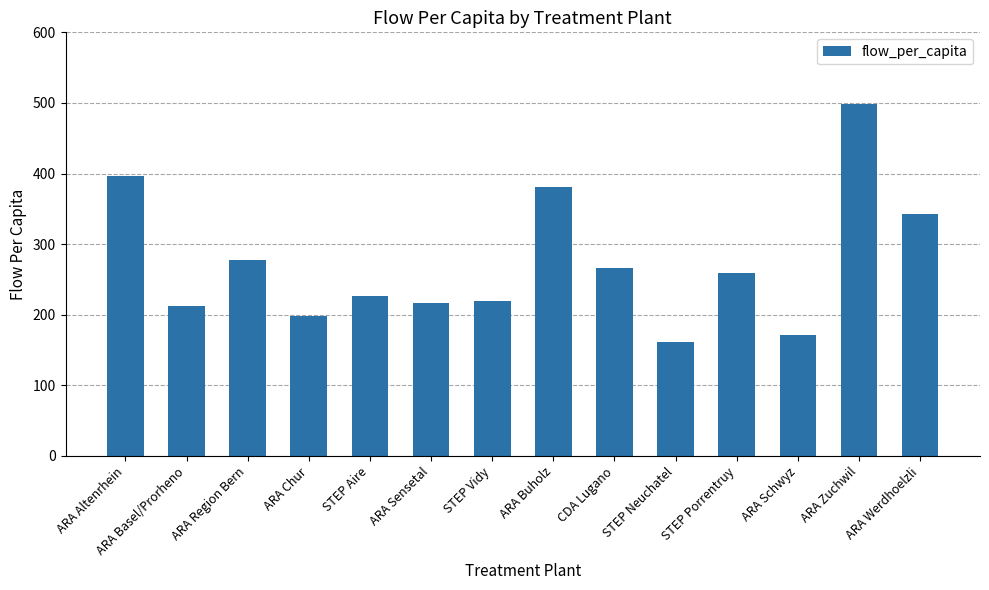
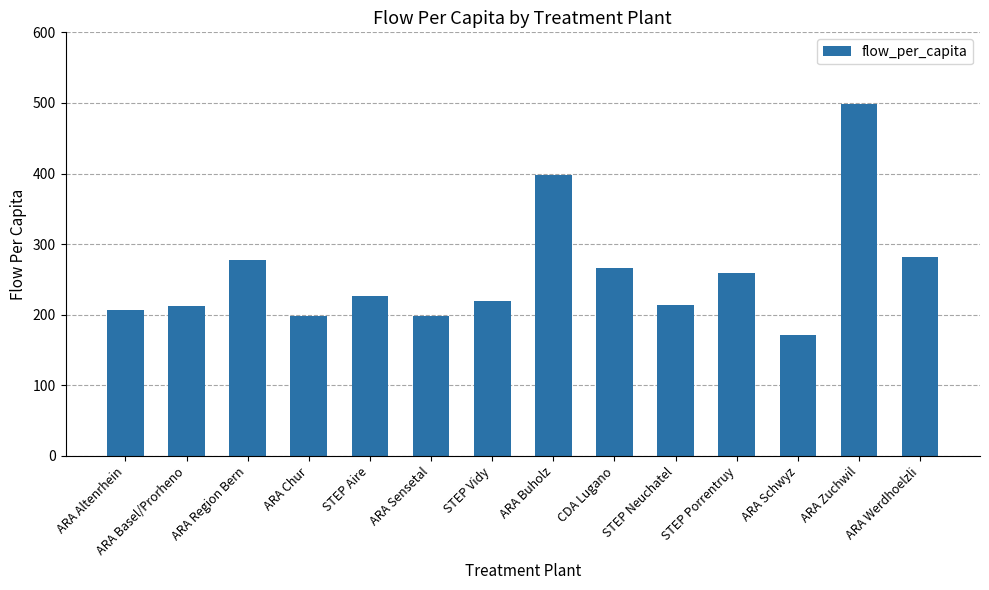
  {
-   "ARA Altenrhein": 400,
+   "ARA Altenrhein": 210,
    "ARA Basel/Prorheno": 210,
    "ARA Region Bern": 280,
    "ARA Chur": 200,
    "STEP Aire": 230,
-   "ARA Sensetal": 220,
+   "ARA Sensetal": 200,
    "STEP Vidy": 220,
-   "ARA Buholz": 380,
+   "ARA Buholz": 400,
    "CDA Lugano": 270,
-   "STEP Neuchatel": 160,
+   "STEP Neuchatel": 210,
    "STEP Porrentruy": 260,
    "ARA Schwyz": 170,
    "ARA Zuchwil": 500,
-   "ARA Werdhoelzli": 340
+   "ARA Werdhoelzli": 280
  }
